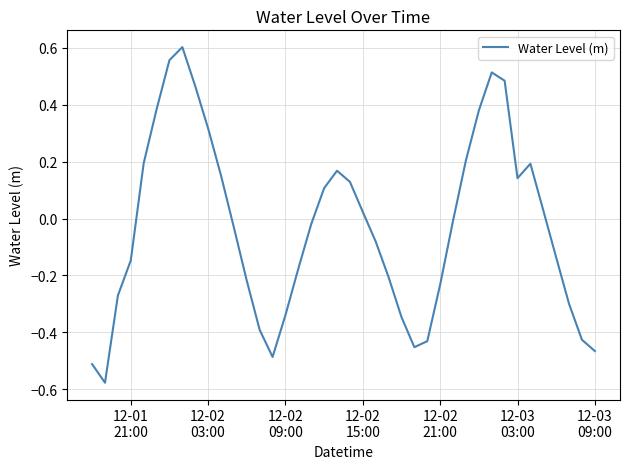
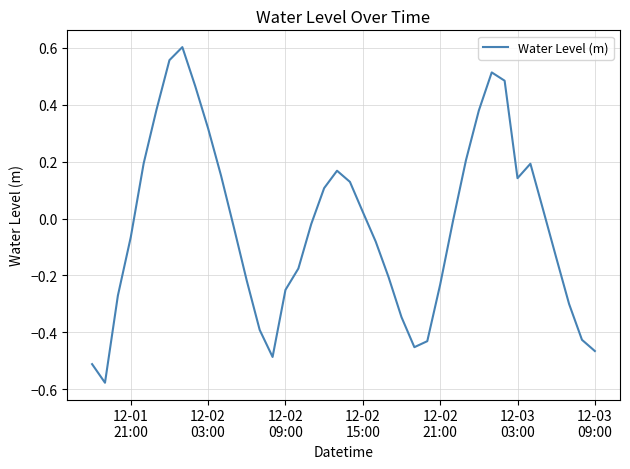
  {
-   "12-01 21:00": -0.15,
+   "12-01 21:00": -0.07,
    "12-02 03:00": 0.32,
-   "12-02 09:00": -0.34,
+   "12-02 09:00": -0.25,
    "12-02 15:00": 0.02,
    "12-02 21:00": -0.23,
    "12-03 03:00": 0.14,
    "12-03 09:00": -0.47
  }
